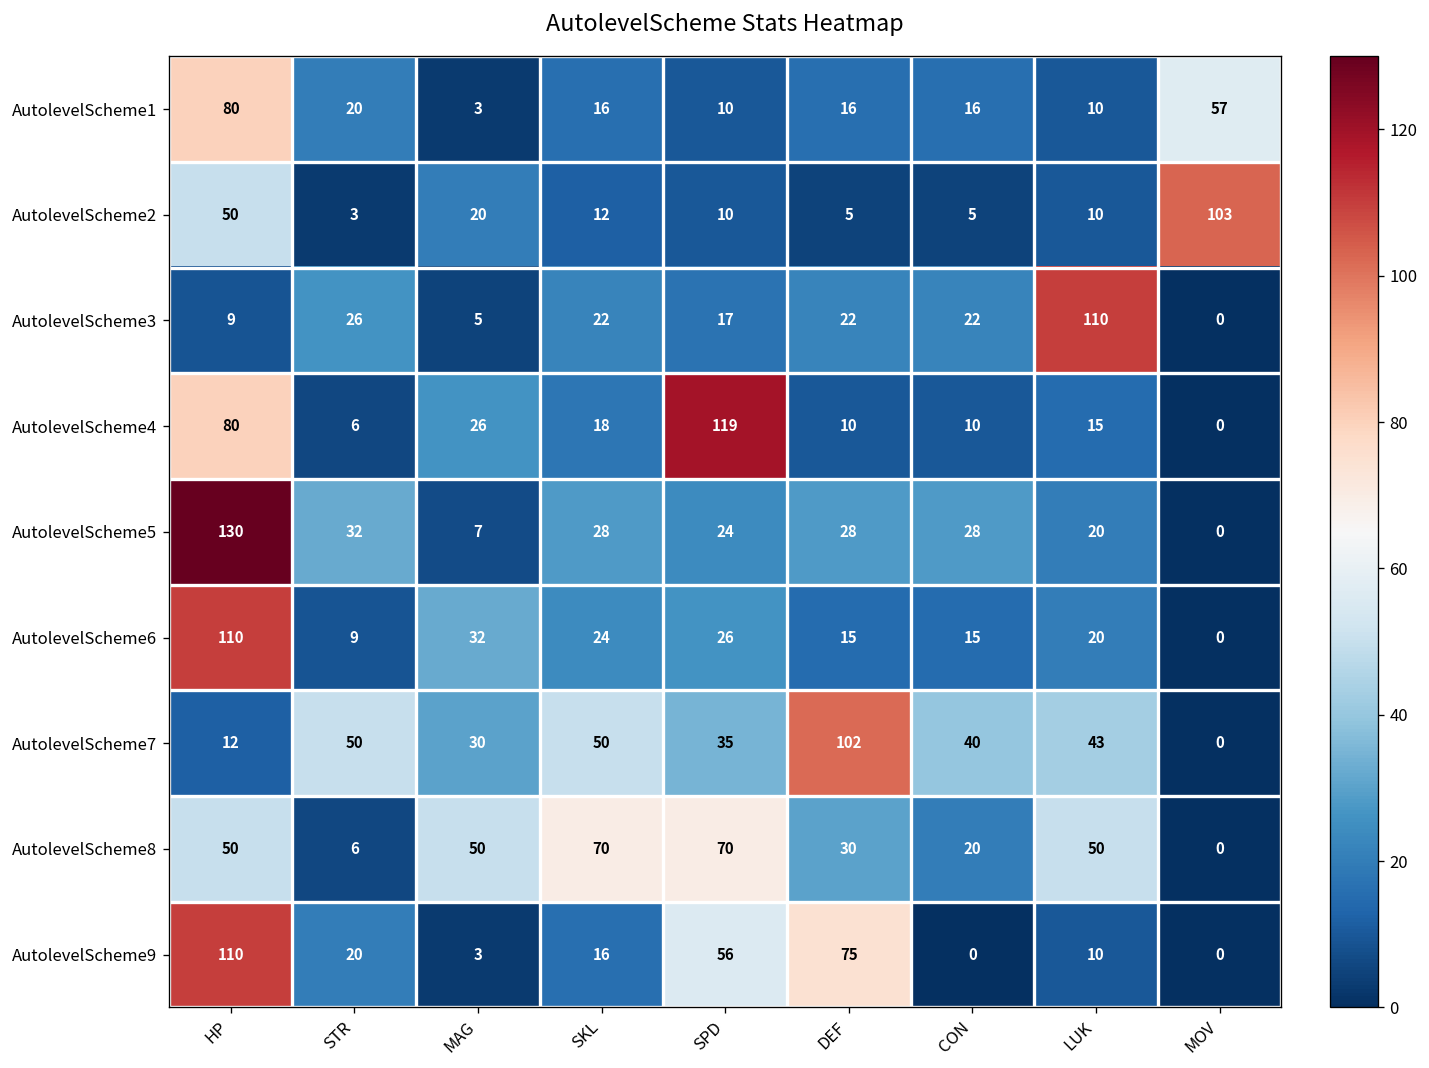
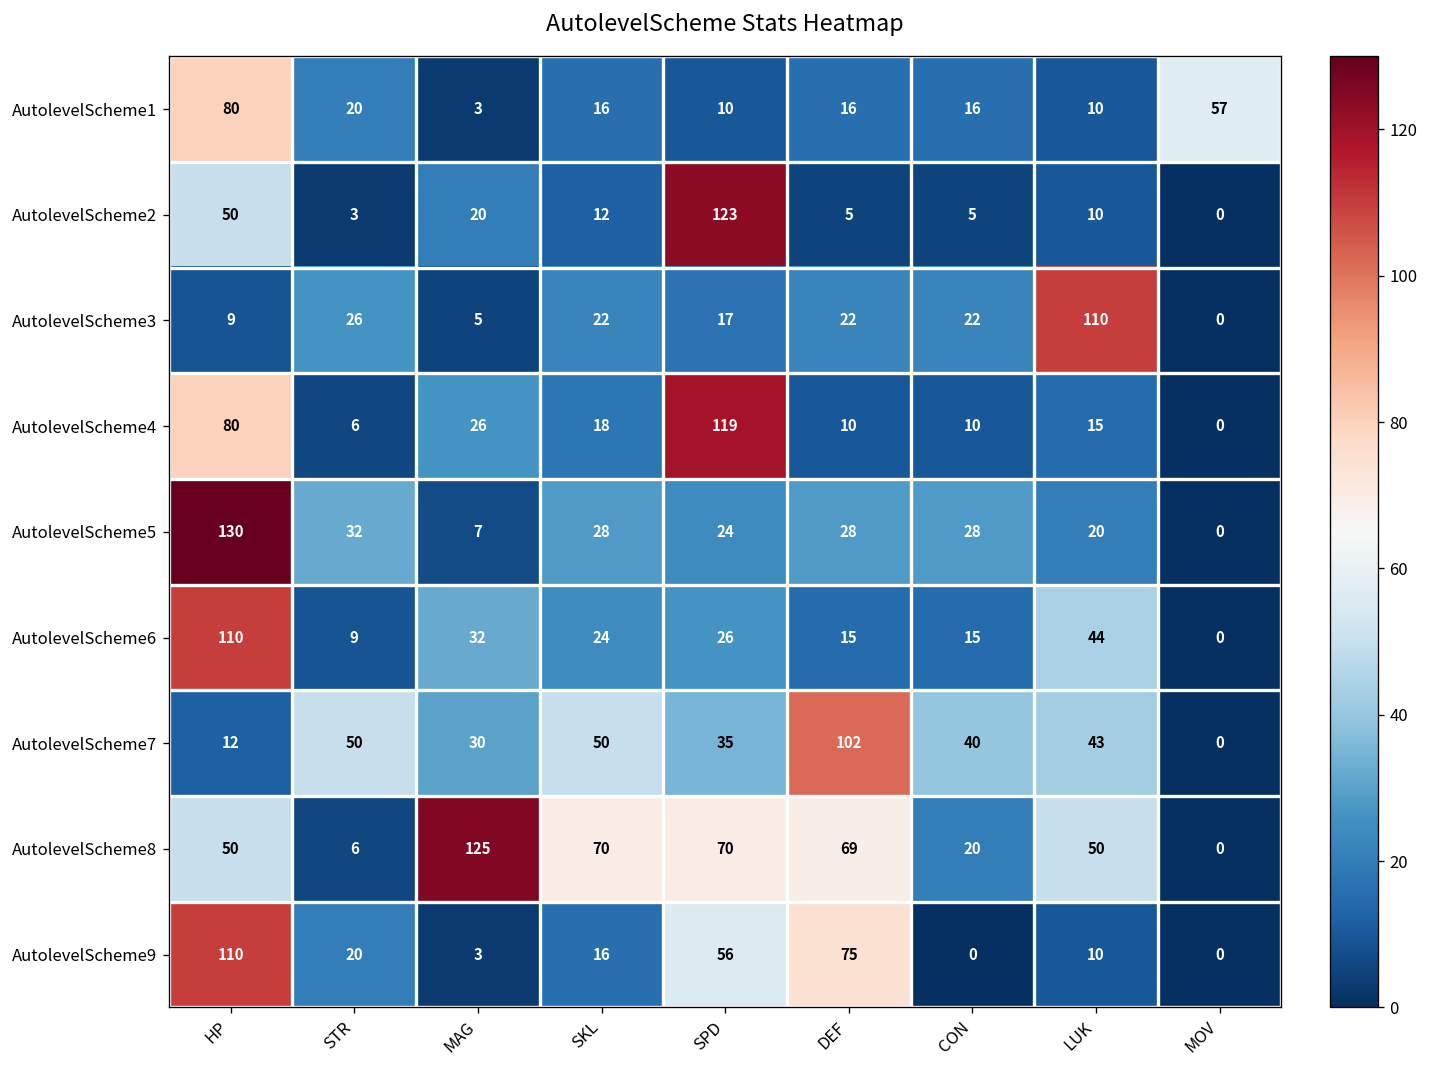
  {
    "AutolevelScheme1": {
      "HP": 80,
      "STR": 20,
      "MAG": 3,
      "SKL": 16,
      "SPD": 10,
      "DEF": 16,
      "CON": 16,
      "LUK": 10,
      "MOV": 57
    },
    "AutolevelScheme2": {
      "HP": 50,
      "STR": 3,
      "MAG": 20,
      "SKL": 12,
-     "SPD": 10,
+     "SPD": 123,
      "DEF": 5,
      "CON": 5,
      "LUK": 10,
-     "MOV": 103
+     "MOV": 0
    },
    "AutolevelScheme3": {
      "HP": 9,
      "STR": 26,
      "MAG": 5,
      "SKL": 22,
      "SPD": 17,
      "DEF": 22,
      "CON": 22,
      "LUK": 110,
      "MOV": 0
    },
    "AutolevelScheme4": {
      "HP": 80,
      "STR": 6,
      "MAG": 26,
      "SKL": 18,
      "SPD": 119,
      "DEF": 10,
      "CON": 10,
      "LUK": 15,
      "MOV": 0
    },
    "AutolevelScheme5": {
      "HP": 130,
      "STR": 32,
      "MAG": 7,
      "SKL": 28,
      "SPD": 24,
      "DEF": 28,
      "CON": 28,
      "LUK": 20,
      "MOV": 0
    },
    "AutolevelScheme6": {
      "HP": 110,
      "STR": 9,
      "MAG": 32,
      "SKL": 24,
      "SPD": 26,
      "DEF": 15,
      "CON": 15,
-     "LUK": 20,
+     "LUK": 44,
      "MOV": 0
    },
    "AutolevelScheme7": {
      "HP": 12,
      "STR": 50,
      "MAG": 30,
      "SKL": 50,
      "SPD": 35,
      "DEF": 102,
      "CON": 40,
      "LUK": 43,
      "MOV": 0
    },
    "AutolevelScheme8": {
      "HP": 50,
      "STR": 6,
-     "MAG": 50,
+     "MAG": 125,
      "SKL": 70,
      "SPD": 70,
-     "DEF": 30,
+     "DEF": 69,
      "CON": 20,
      "LUK": 50,
      "MOV": 0
    },
    "AutolevelScheme9": {
      "HP": 110,
      "STR": 20,
      "MAG": 3,
      "SKL": 16,
      "SPD": 56,
      "DEF": 75,
      "CON": 0,
      "LUK": 10,
      "MOV": 0
    }
  }
